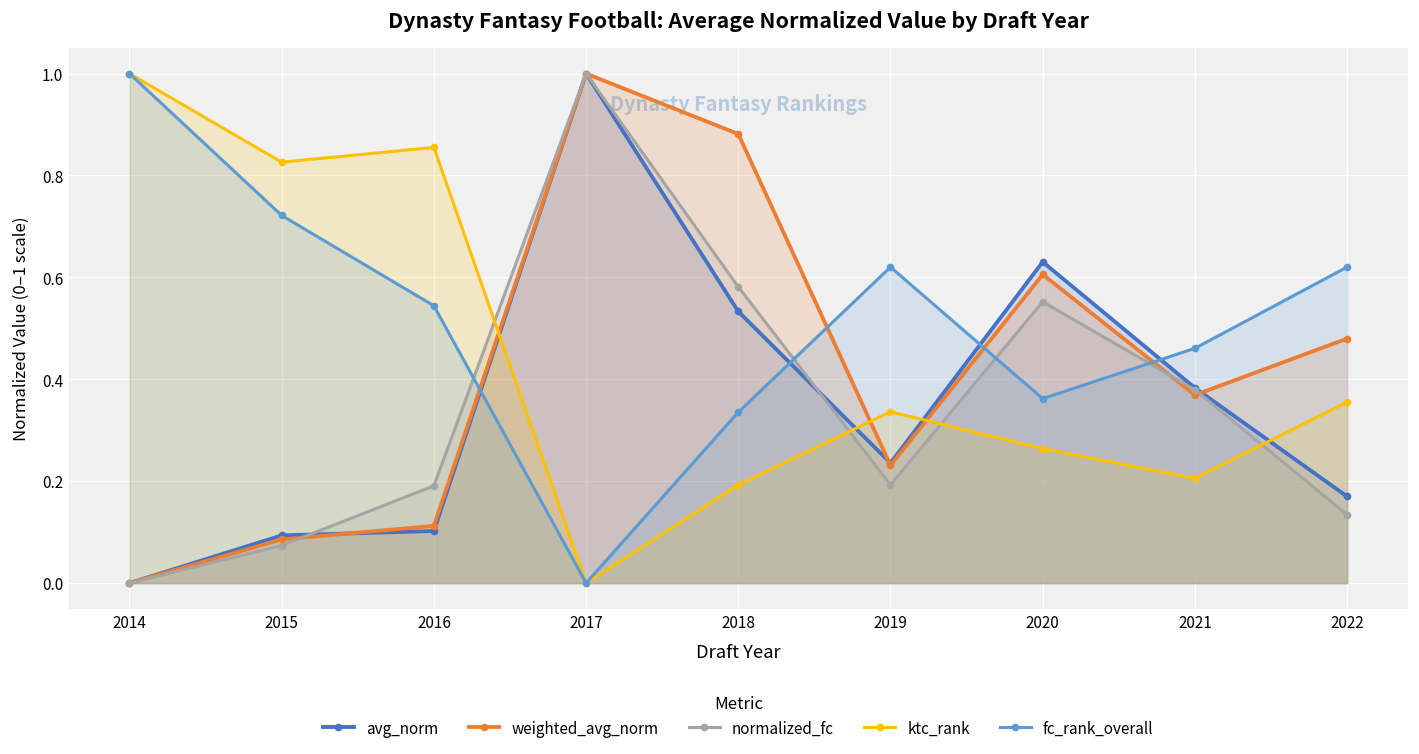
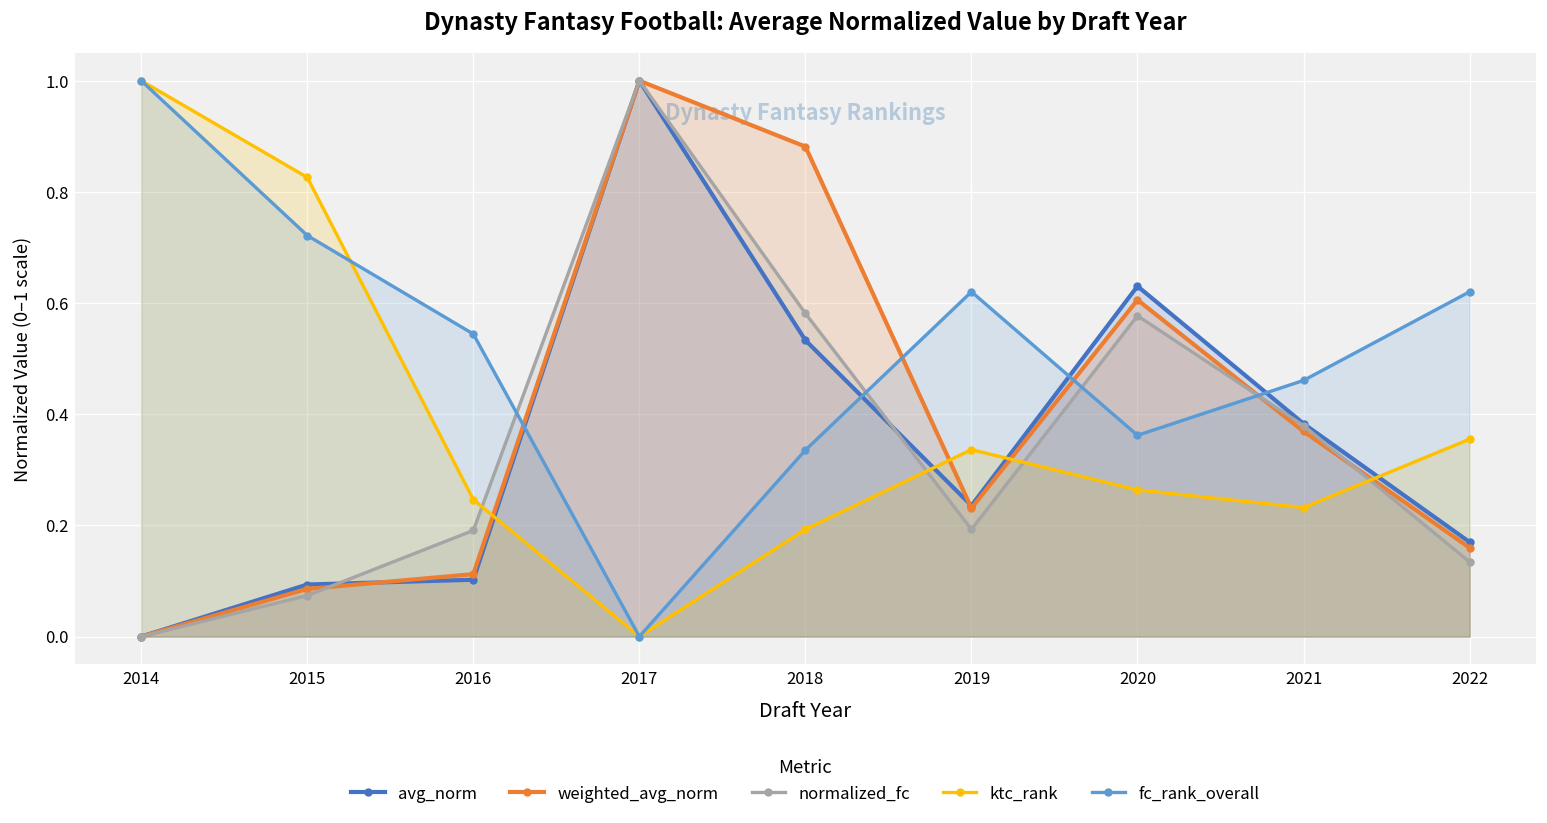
  {
    "weighted_avg_norm": {
      "2015": 0.09,
      "2016": 0.11,
      "2018": 0.88,
      "2020": 0.61,
      "2021": 0.37,
-     "2022": 0.48
+     "2022": 0.16
    },
    "normalized_fc": {
      "2015": 0.07,
      "2016": 0.19,
      "2018": 0.58,
      "2019": 0.19,
-     "2020": 0.55,
+     "2020": 0.58,
      "2022": 0.13
    },
    "ktc_rank": {
      "2015": 0.83,
-     "2016": 0.86,
+     "2016": 0.25,
      "2018": 0.19,
      "2019": 0.34,
      "2020": 0.26,
-     "2021": 0.21,
+     "2021": 0.23,
      "2022": 0.36
    }
  }
